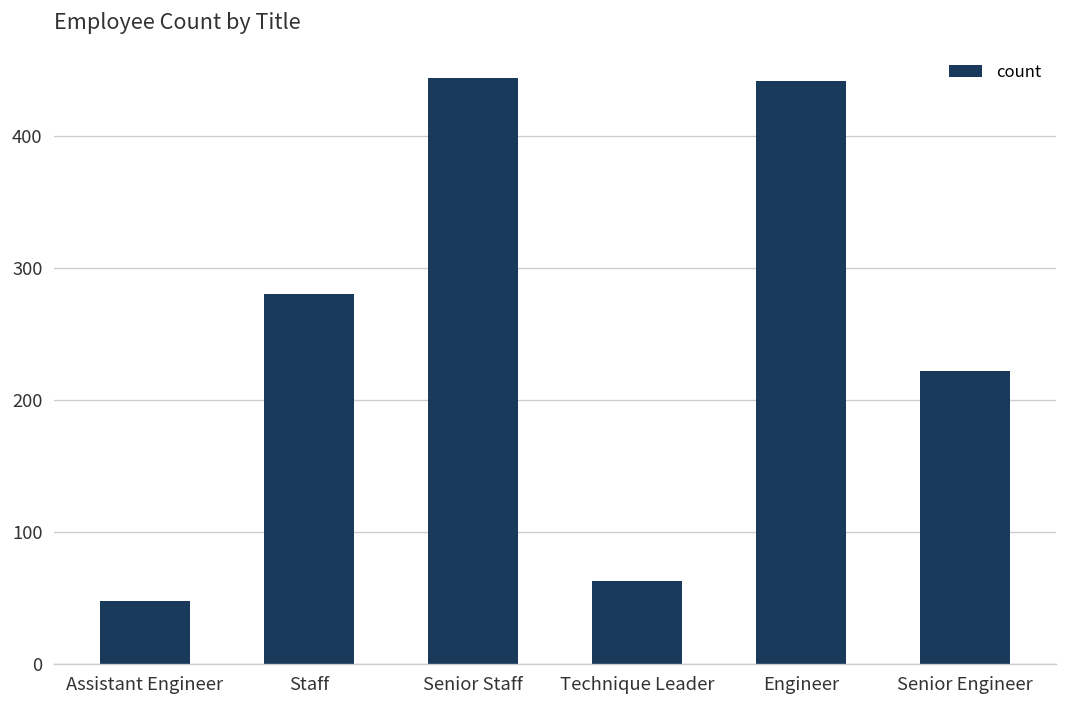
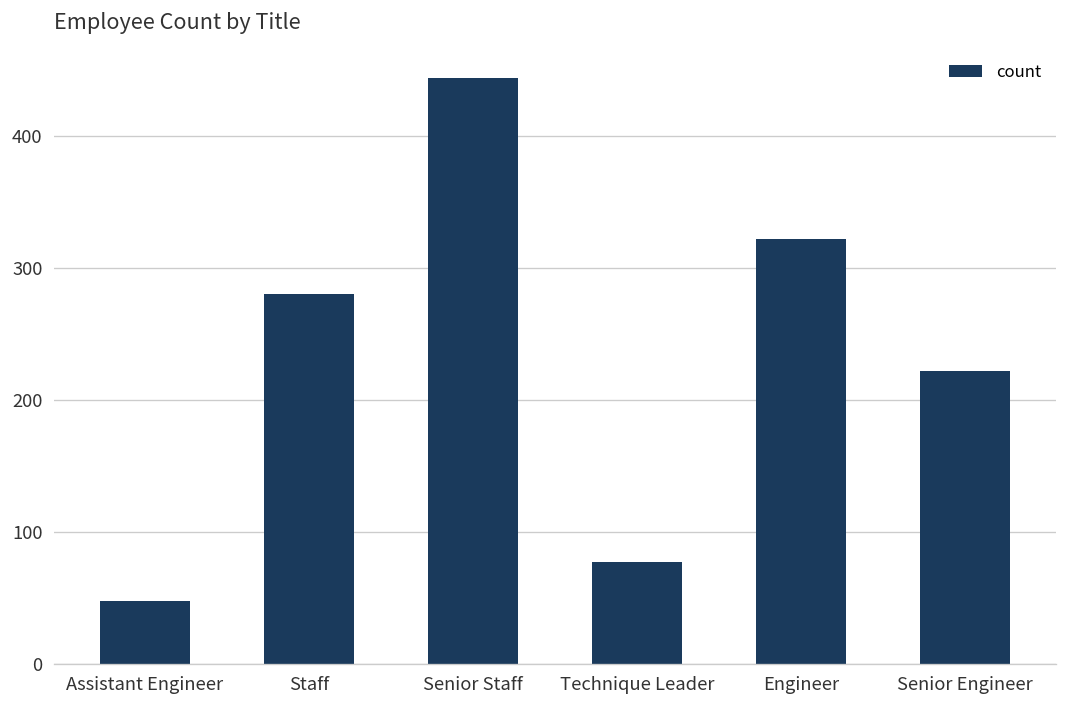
  {
    "Assistant Engineer": 48,
    "Staff": 280,
    "Senior Staff": 444,
-   "Technique Leader": 63,
-   "Engineer": 442,
+   "Technique Leader": 77,
+   "Engineer": 322,
    "Senior Engineer": 222
  }
